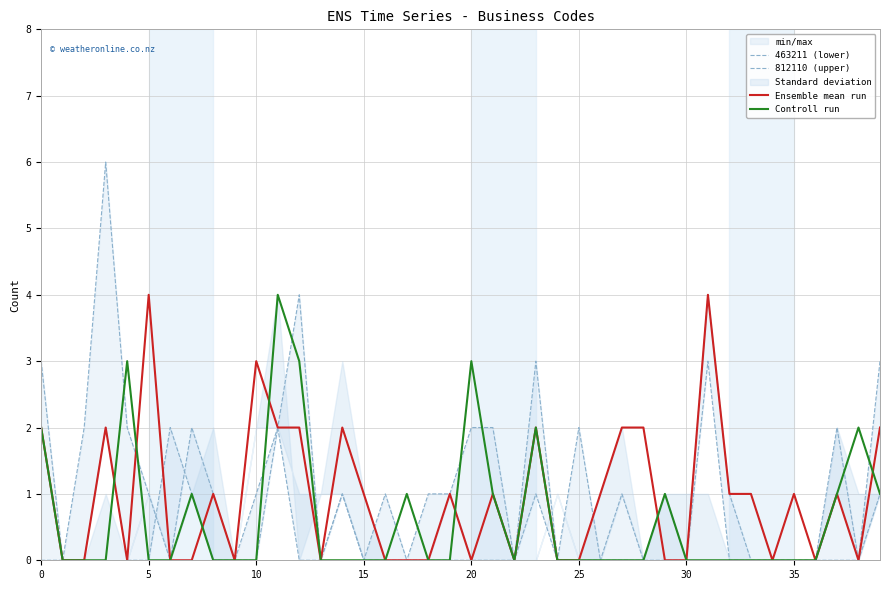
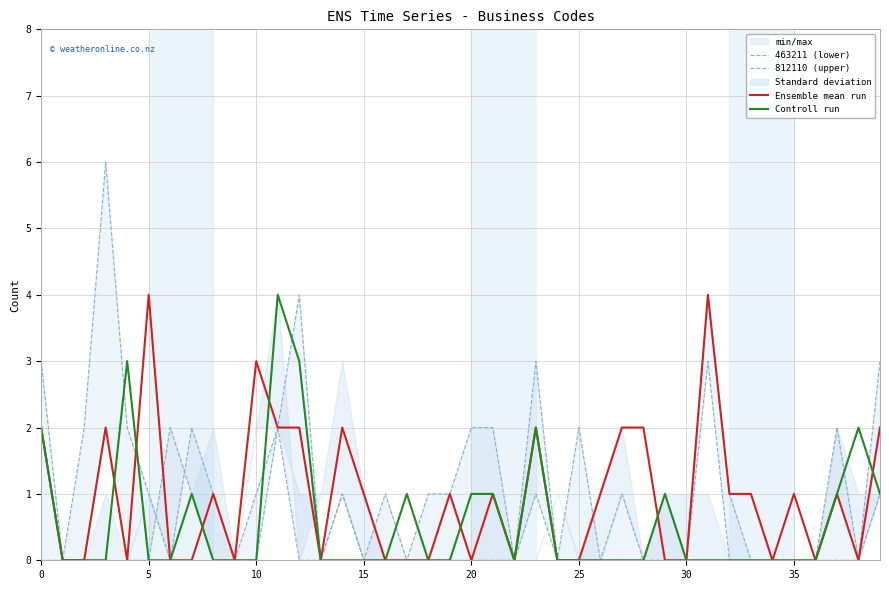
  {
    "Ensemble mean run": {
      "5": 4,
      "10": 3,
      "35": 1
    },
    "Controll run": {
-     "20": 3
+     "20": 1
    }
  }
